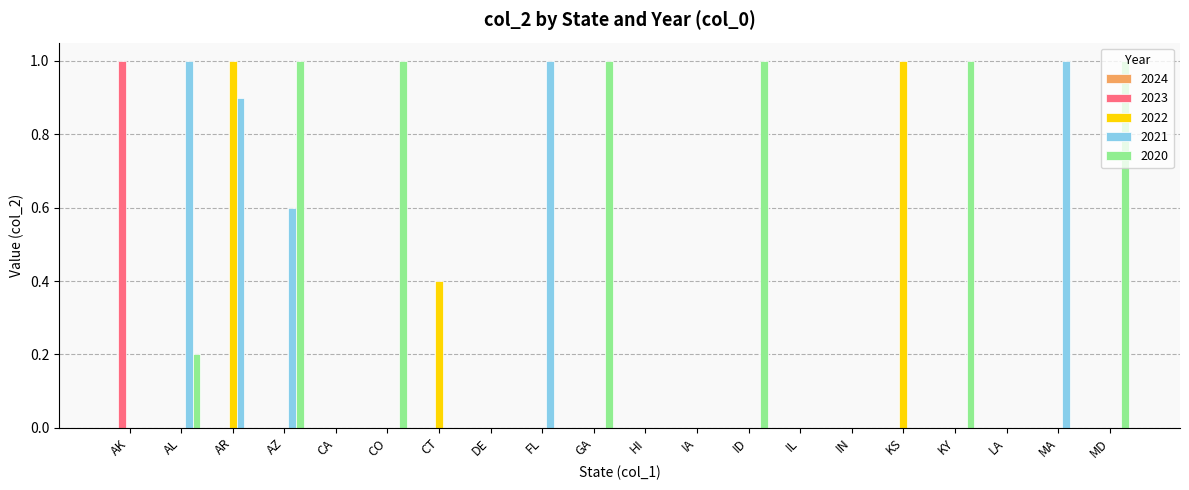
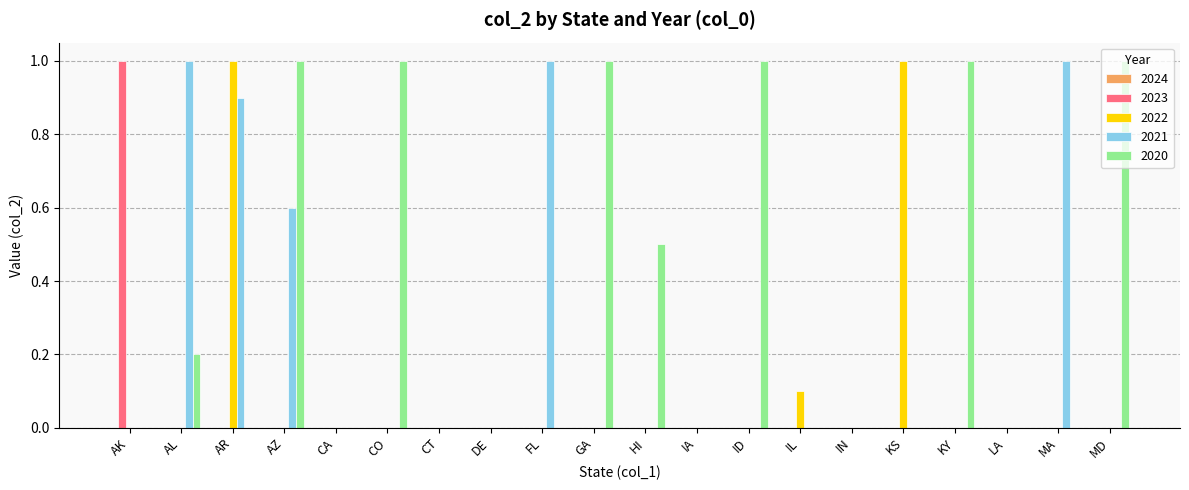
  {
    "2024": {
      "AK": 0.0,
      "AL": 0.0,
      "AR": 0.0,
      "AZ": 0.0,
      "CA": 0.0,
      "CO": 0.0,
      "CT": 0.0,
      "DE": 0.0,
      "FL": 0.0,
      "GA": 0.0,
      "HI": 0.0,
      "IA": 0.0,
      "ID": 0.0,
      "IL": 0.0,
      "IN": 0.0,
      "KS": 0.0,
      "KY": 0.0,
      "LA": 0.0,
      "MA": 0.0,
      "MD": 0.0
    },
    "2023": {
      "AK": 1.0,
      "AL": 0.0,
      "AR": 0.0,
      "AZ": 0.0,
      "CA": 0.0,
      "CO": 0.0,
      "CT": 0.0,
      "DE": 0.0,
      "FL": 0.0,
      "GA": 0.0,
      "HI": 0.0,
      "IA": 0.0,
      "ID": 0.0,
      "IL": 0.0,
      "IN": 0.0,
      "KS": 0.0,
      "KY": 0.0,
      "LA": 0.0,
      "MA": 0.0,
      "MD": 0.0
    },
    "2022": {
      "AK": 0.0,
      "AL": 0.0,
      "AR": 1.0,
      "AZ": 0.0,
      "CA": 0.0,
      "CO": 0.0,
-     "CT": 0.4,
+     "CT": 0.0,
      "DE": 0.0,
      "FL": 0.0,
      "GA": 0.0,
      "HI": 0.0,
      "IA": 0.0,
      "ID": 0.0,
-     "IL": 0.0,
+     "IL": 0.1,
      "IN": 0.0,
      "KS": 1.0,
      "KY": 0.0,
      "LA": 0.0,
      "MA": 0.0,
      "MD": 0.0
    },
    "2021": {
      "AK": 0.0,
      "AL": 1.0,
      "AR": 0.9,
      "AZ": 0.6,
      "CA": 0.0,
      "CO": 0.0,
      "CT": 0.0,
      "DE": 0.0,
      "FL": 1.0,
      "GA": 0.0,
      "HI": 0.0,
      "IA": 0.0,
      "ID": 0.0,
      "IL": 0.0,
      "IN": 0.0,
      "KS": 0.0,
      "KY": 0.0,
      "LA": 0.0,
      "MA": 1.0,
      "MD": 0.0
    },
    "2020": {
      "AK": 0.0,
      "AL": 0.2,
      "AR": 0.0,
      "AZ": 1.0,
      "CA": 0.0,
      "CO": 1.0,
      "CT": 0.0,
      "DE": 0.0,
      "FL": 0.0,
      "GA": 1.0,
-     "HI": 0.0,
+     "HI": 0.5,
      "IA": 0.0,
      "ID": 1.0,
      "IL": 0.0,
      "IN": 0.0,
      "KS": 0.0,
      "KY": 1.0,
      "LA": 0.0,
      "MA": 0.0
    }
  }
